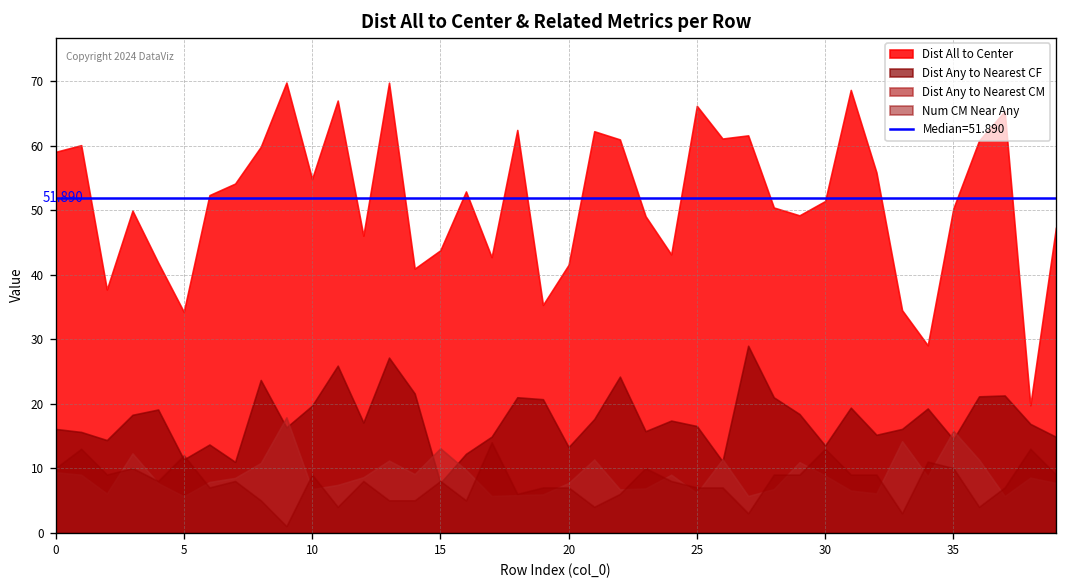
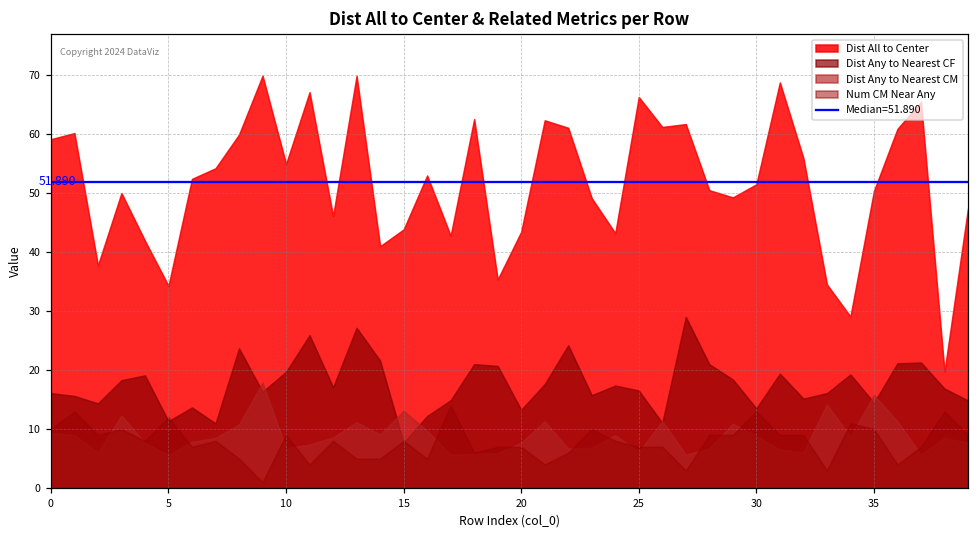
  {
    "Dist All to Center": {
      "0": 59,
      "5": 34,
      "10": 55,
      "15": 44,
-     "20": 42,
+     "20": 43,
      "25": 66,
      "30": 51,
      "35": 50
    }
  }
